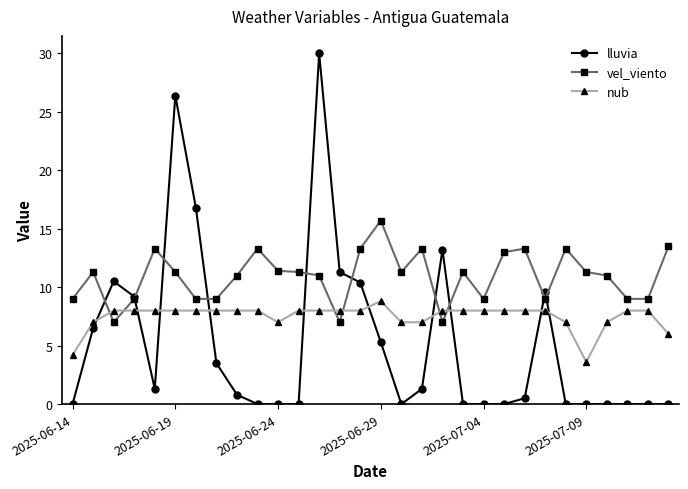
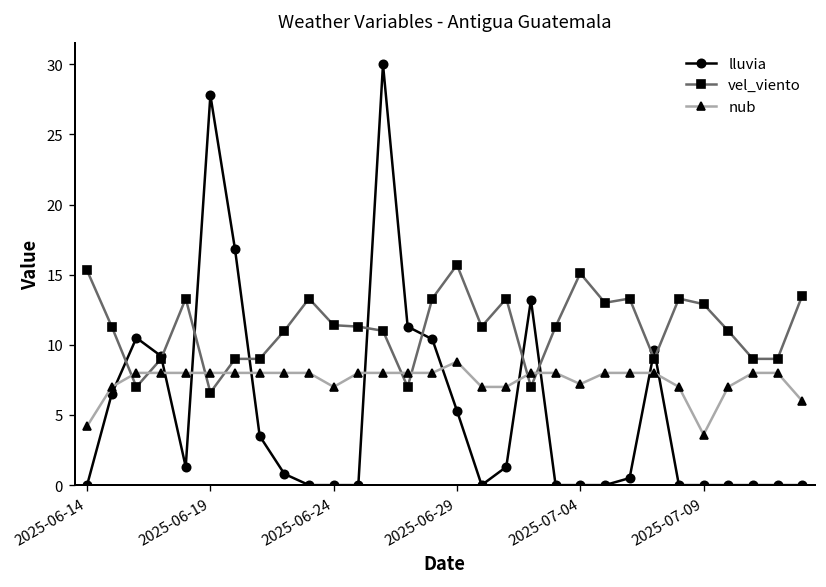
  {
    "lluvia": {
      "2025-06-14": 0.0,
-     "2025-06-19": 26.4,
+     "2025-06-19": 27.8,
      "2025-06-24": 0.0,
      "2025-06-29": 5.3,
      "2025-07-04": 0.0,
      "2025-07-09": 0.0
    },
    "vel_viento": {
-     "2025-06-14": 9.0,
-     "2025-06-19": 11.3,
+     "2025-06-14": 15.3,
+     "2025-06-19": 6.6,
      "2025-06-24": 11.4,
      "2025-06-29": 15.7,
-     "2025-07-04": 9.0,
-     "2025-07-09": 11.3
+     "2025-07-04": 15.1,
+     "2025-07-09": 12.9
    },
    "nub": {
      "2025-06-14": 4.2,
      "2025-06-19": 8.0,
      "2025-06-24": 7.0,
      "2025-06-29": 8.8,
-     "2025-07-04": 8.0,
+     "2025-07-04": 7.2,
      "2025-07-09": 3.6
    }
  }
